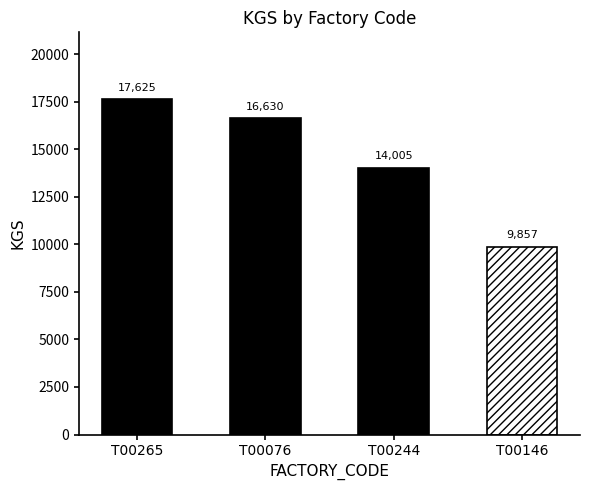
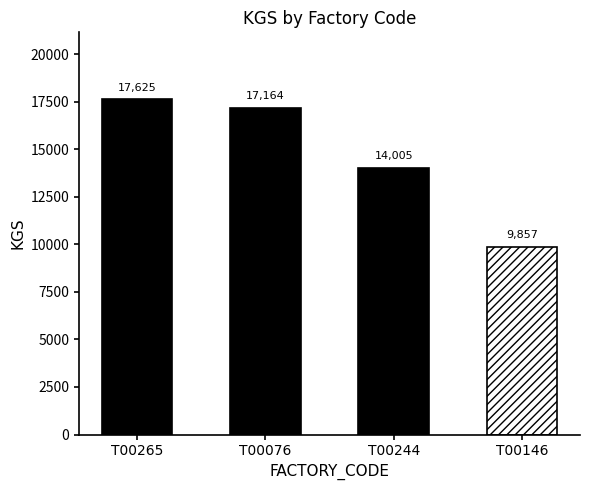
  {
    "T00265": "17,625",
-   "T00076": "16,630",
+   "T00076": "17,164",
    "T00244": "14,005",
    "T00146": "9,857"
  }
